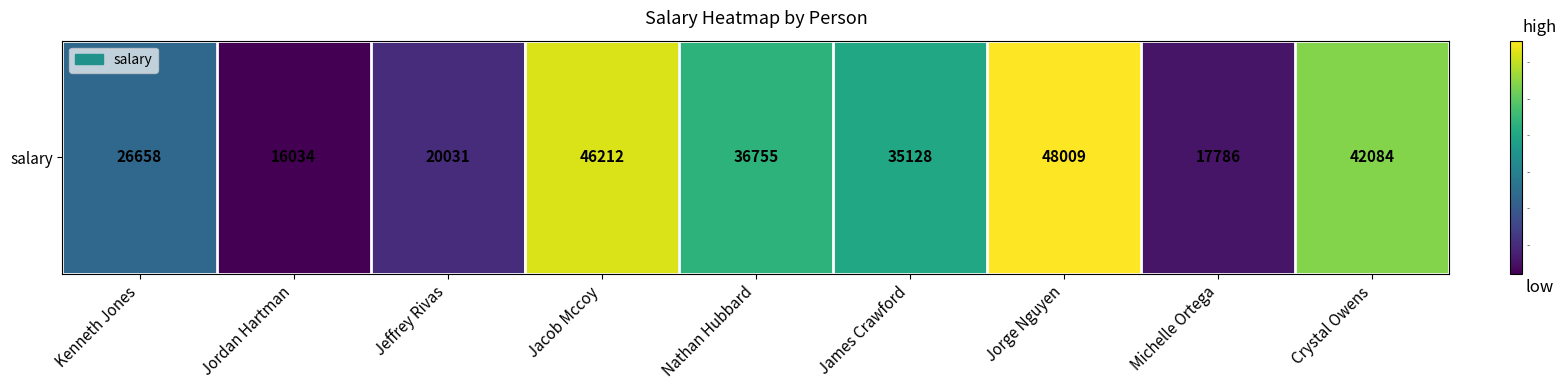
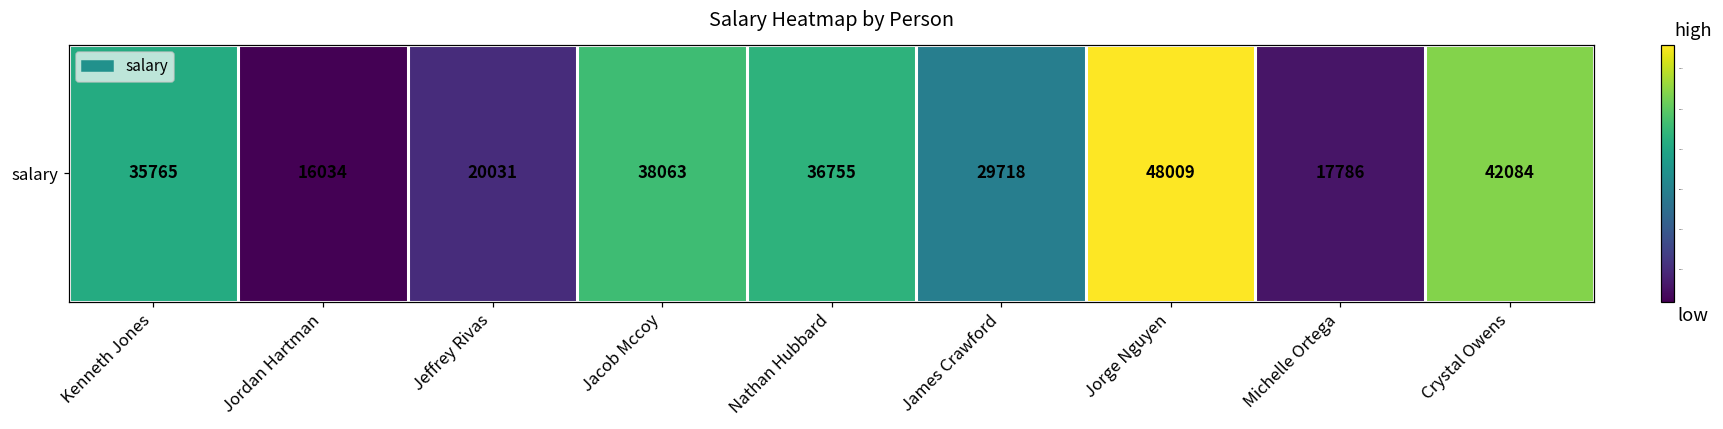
  {
    "salary": {
-     "Kenneth Jones": 26658,
+     "Kenneth Jones": 35765,
      "Jordan Hartman": 16034,
      "Jeffrey Rivas": 20031,
-     "Jacob Mccoy": 46212,
+     "Jacob Mccoy": 38063,
      "Nathan Hubbard": 36755,
-     "James Crawford": 35128,
+     "James Crawford": 29718,
      "Jorge Nguyen": 48009,
      "Michelle Ortega": 17786,
      "Crystal Owens": 42084
    }
  }
